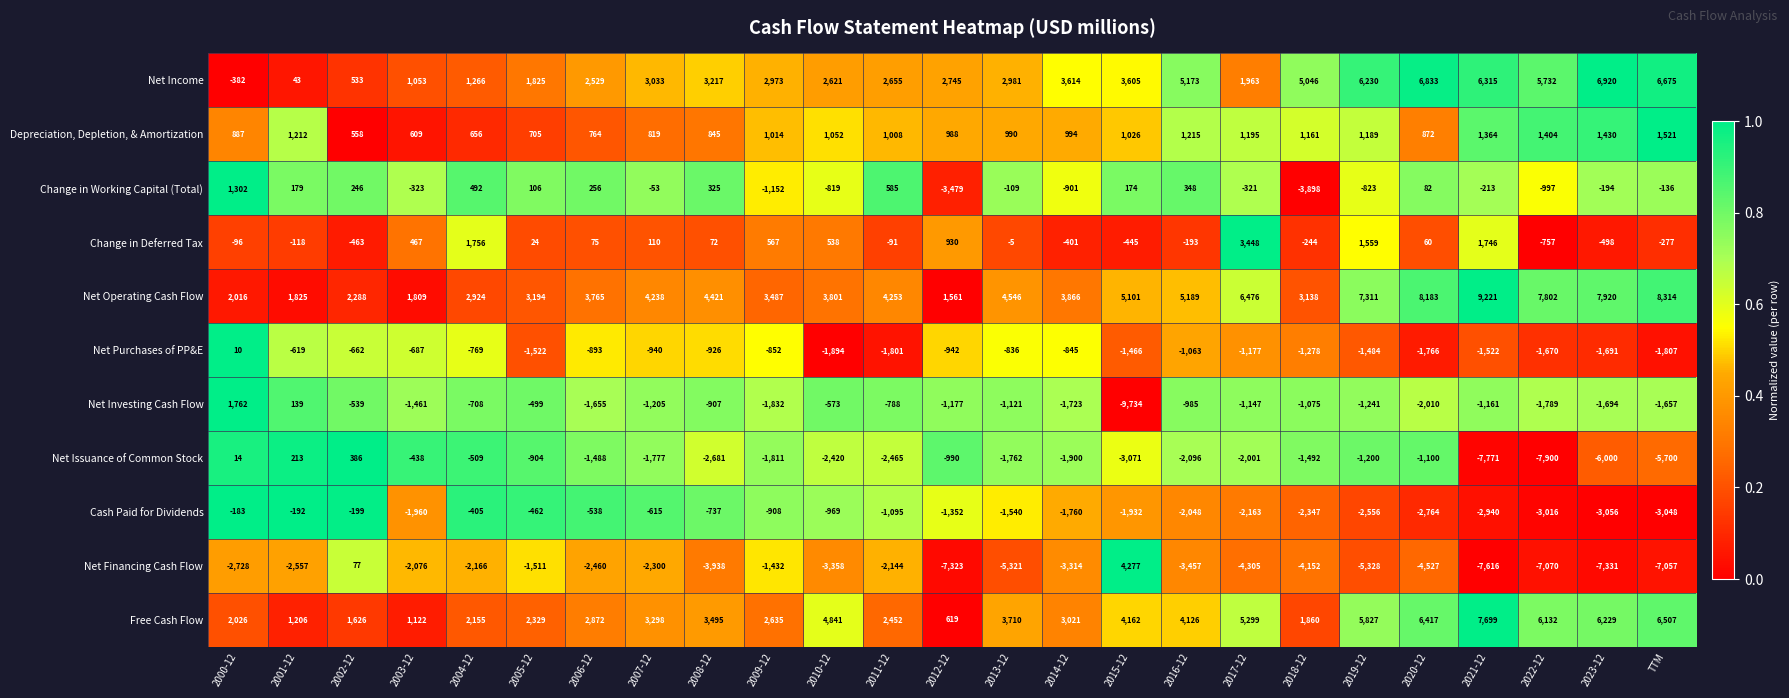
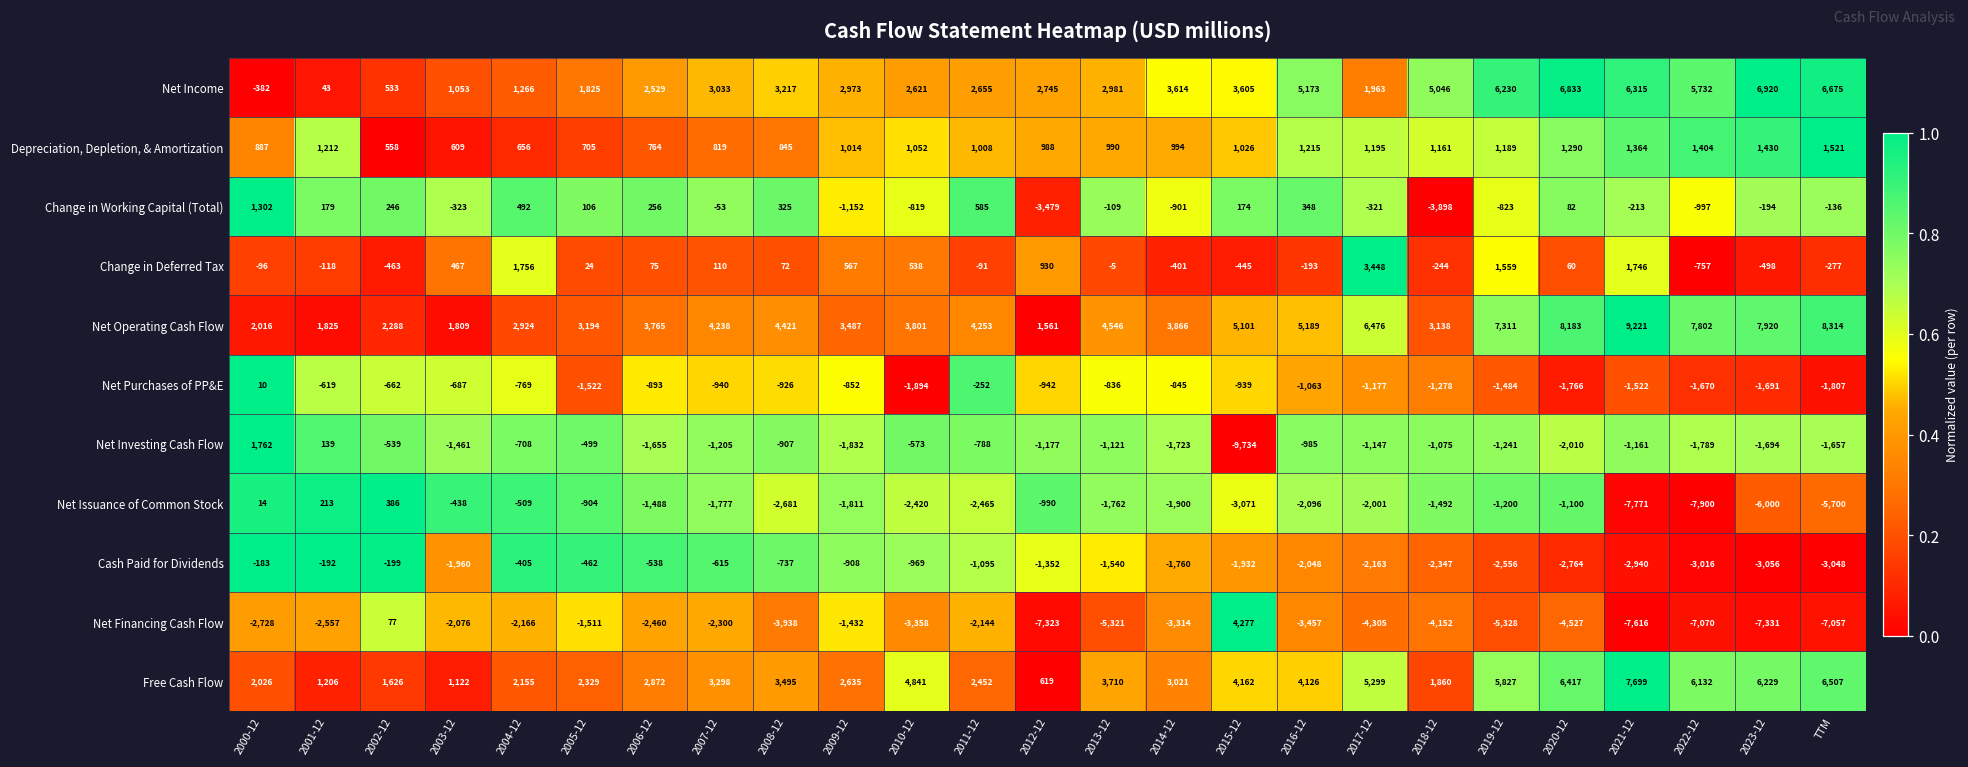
  {
    "Depreciation, Depletion, & Amortization": {
      "2000-12": "887",
      "2001-12": "1,212",
      "2002-12": "558",
      "2003-12": "609",
      "2004-12": "656",
      "2005-12": "705",
      "2006-12": "764",
      "2007-12": "819",
      "2008-12": "845",
      "2009-12": "1,014",
      "2010-12": "1,052",
      "2011-12": "1,008",
      "2012-12": "988",
      "2013-12": "990",
      "2014-12": "994",
      "2015-12": "1,026",
      "2016-12": "1,215",
      "2017-12": "1,195",
      "2018-12": "1,161",
      "2019-12": "1,189",
-     "2020-12": "872",
+     "2020-12": "1,290",
      "2021-12": "1,364",
      "2022-12": "1,404",
      "2023-12": "1,430",
      "TTM": "1,521"
    },
    "Net Purchases of PP&E": {
      "2000-12": "10",
      "2001-12": "-619",
      "2002-12": "-662",
      "2003-12": "-687",
      "2004-12": "-769",
      "2005-12": "-1,522",
      "2006-12": "-893",
      "2007-12": "-940",
      "2008-12": "-926",
      "2009-12": "-852",
      "2010-12": "-1,894",
-     "2011-12": "-1,801",
+     "2011-12": "-252",
      "2012-12": "-942",
      "2013-12": "-836",
      "2014-12": "-845",
-     "2015-12": "-1,466",
+     "2015-12": "-939",
      "2016-12": "-1,063",
      "2017-12": "-1,177",
      "2018-12": "-1,278",
      "2019-12": "-1,484",
      "2020-12": "-1,766",
      "2021-12": "-1,522",
      "2022-12": "-1,670",
      "2023-12": "-1,691",
      "TTM": "-1,807"
    }
  }
